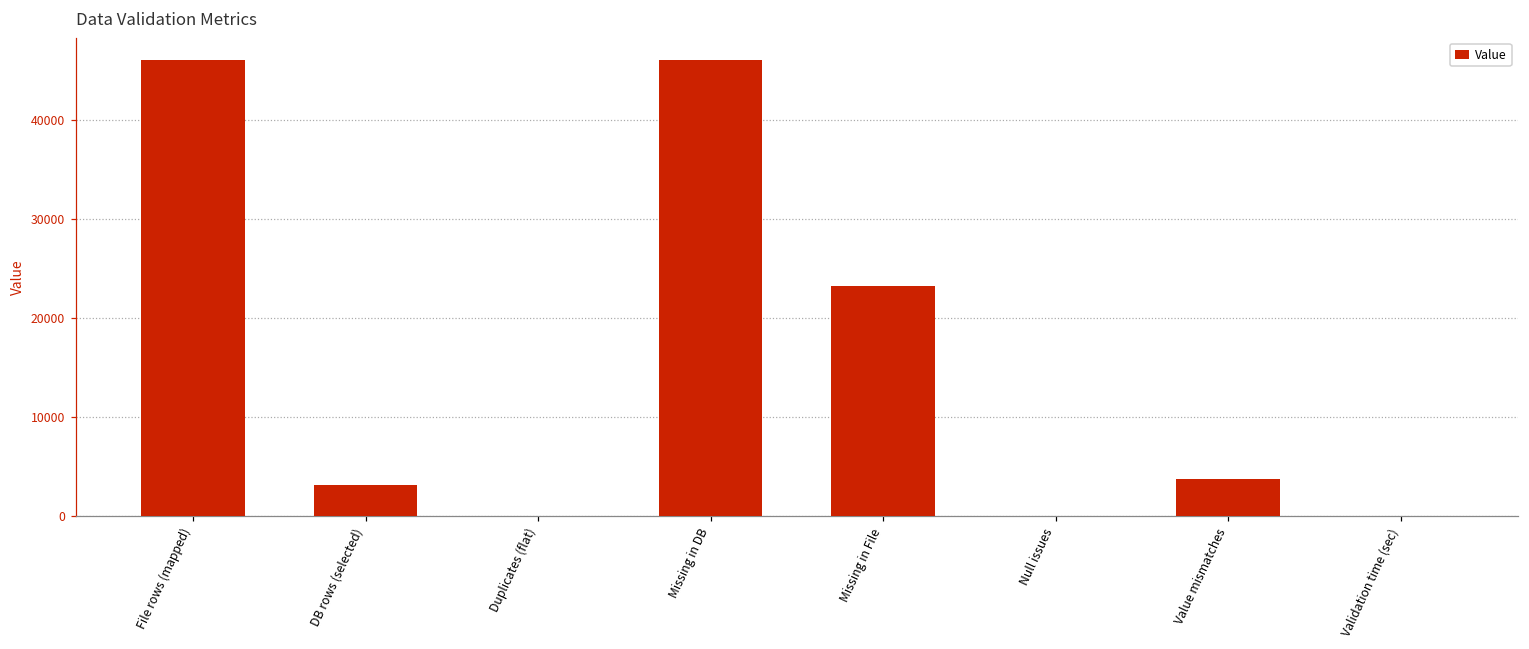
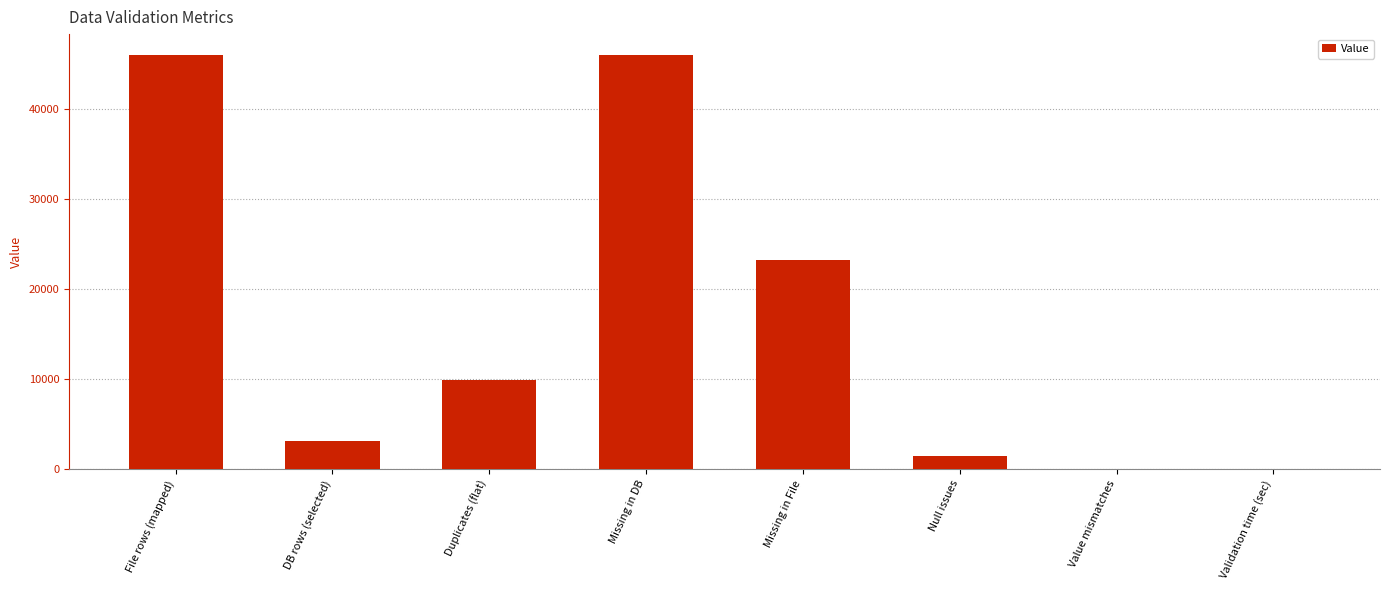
  {
    "File rows (mapped)": 46000,
    "DB rows (selected)": 3000,
-   "Duplicates (flat)": 0,
+   "Duplicates (flat)": 10000,
    "Missing in DB": 46000,
    "Missing in File": 23000,
-   "Null issues": 0,
-   "Value mismatches": 4000
+   "Null issues": 2000,
+   "Value mismatches": 0
  }
